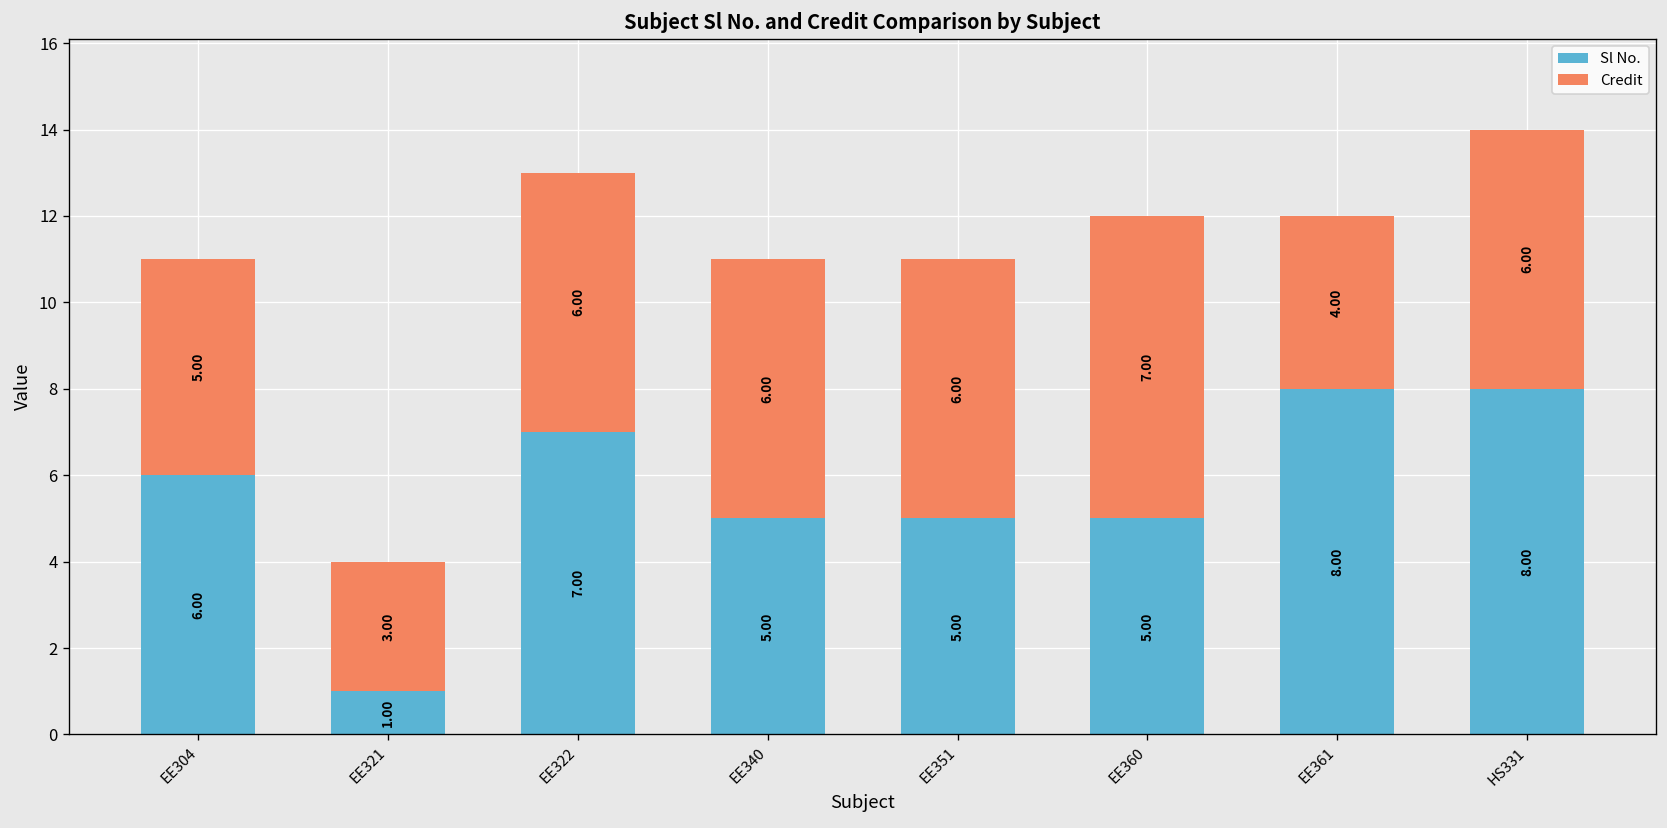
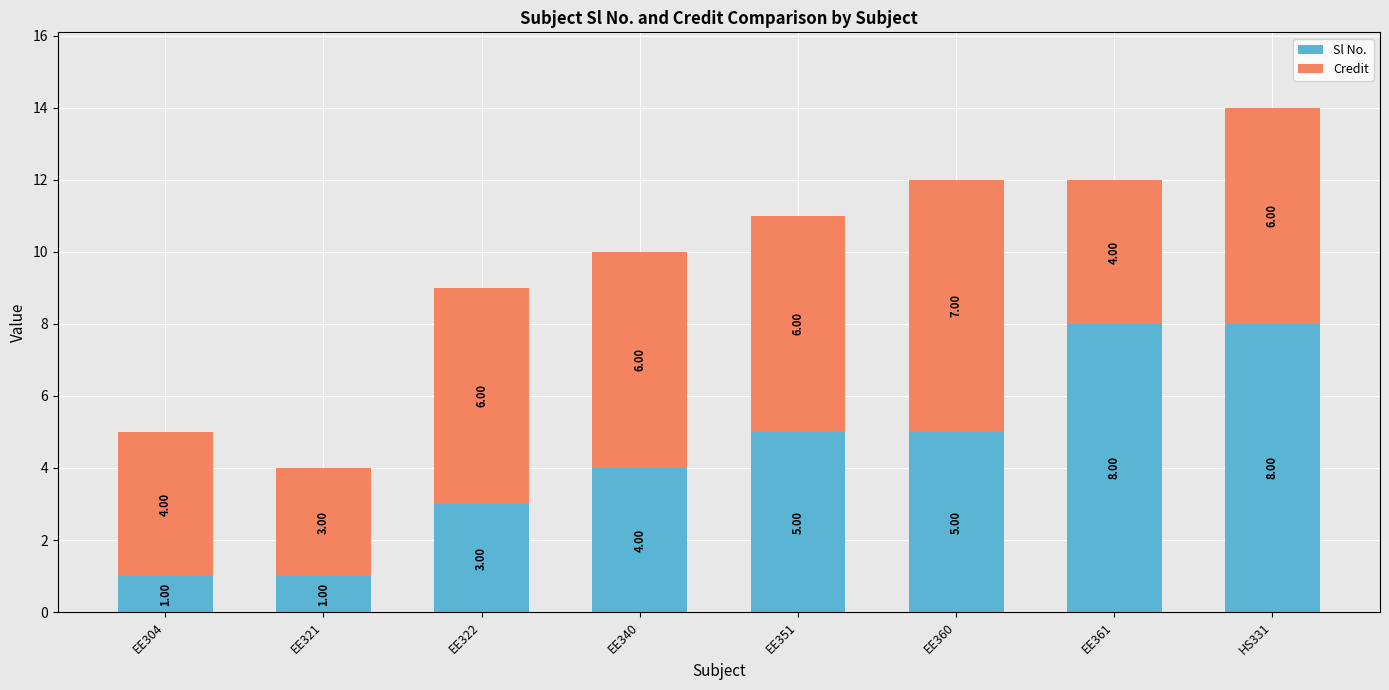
  {
    "Sl No.": {
-     "EE304": 6.00,
+     "EE304": 1.00,
      "EE321": 1.00,
-     "EE322": 7.00,
-     "EE340": 5.00,
+     "EE322": 3.00,
+     "EE340": 4.00,
      "EE351": 5.00,
      "EE360": 5.00,
      "EE361": 8.00,
      "HS331": 8.00
    },
    "Credit": {
-     "EE304": 5.00,
+     "EE304": 4.00,
      "EE321": 3.00,
      "EE322": 6.00,
      "EE340": 6.00,
      "EE351": 6.00,
      "EE360": 7.00,
      "EE361": 4.00,
      "HS331": 6.00
    }
  }
